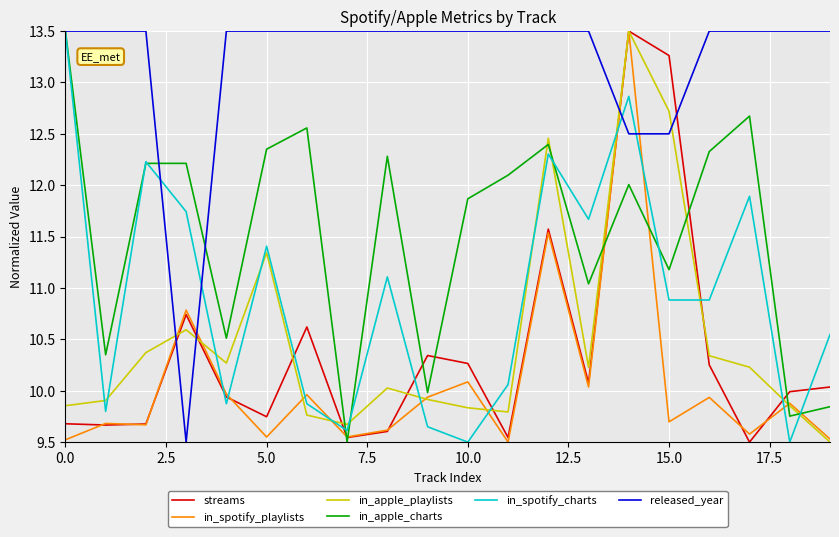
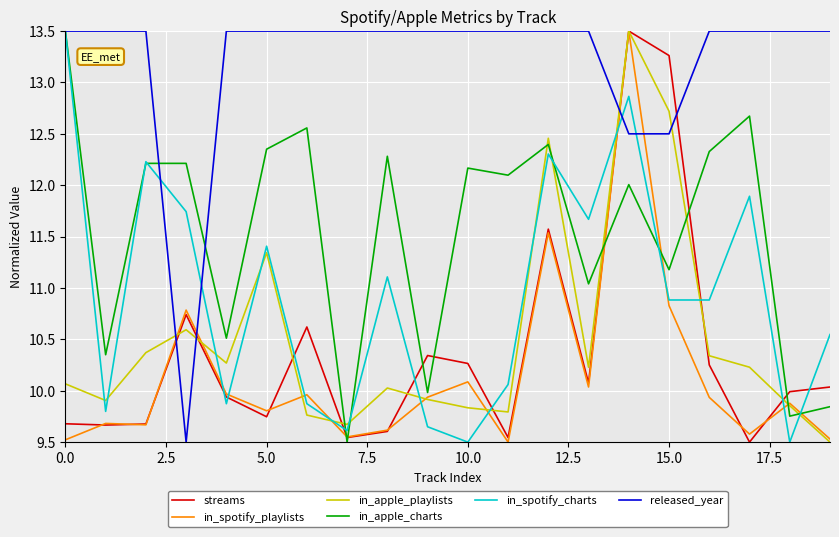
  {
    "streams": {
      "0.0": 9.68,
      "5.0": 9.75,
      "10.0": 10.27,
      "15.0": 13.26
    },
    "in_spotify_playlists": {
      "0.0": 9.52,
-     "5.0": 9.55,
+     "5.0": 9.80,
      "10.0": 10.09,
-     "15.0": 9.70
+     "15.0": 10.83
    },
    "in_apple_playlists": {
-     "0.0": 9.85,
+     "0.0": 10.07,
      "5.0": 11.34,
      "10.0": 9.83,
      "15.0": 12.72
    },
    "in_apple_charts": {
      "5.0": 12.35,
-     "10.0": 11.87,
+     "10.0": 12.17,
      "15.0": 11.18
    },
    "in_spotify_charts": {
      "5.0": 11.41,
      "10.0": 9.50,
      "15.0": 10.88
    },
    "released_year": {
      "5.0": 13.50,
      "10.0": 13.50,
      "15.0": 12.50
    }
  }
